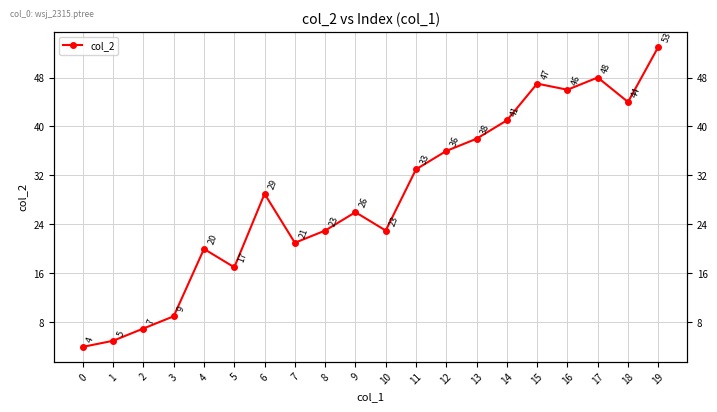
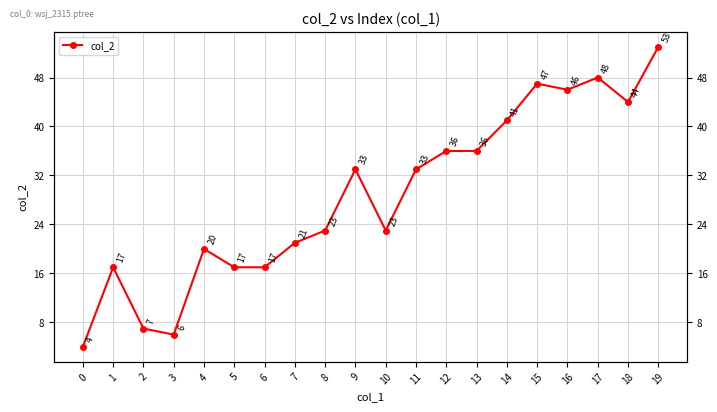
  {
    "0": 4,
-   "1": 5,
+   "1": 17,
    "2": 7,
-   "3": 9,
+   "3": 6,
    "4": 20,
    "5": 17,
-   "6": 29,
+   "6": 17,
    "7": 21,
    "8": 23,
-   "9": 26,
+   "9": 33,
    "10": 23,
    "11": 33,
    "12": 36,
-   "13": 38,
+   "13": 36,
    "14": 41,
    "15": 47,
    "16": 46,
    "17": 48,
    "18": 44,
    "19": 53
  }
